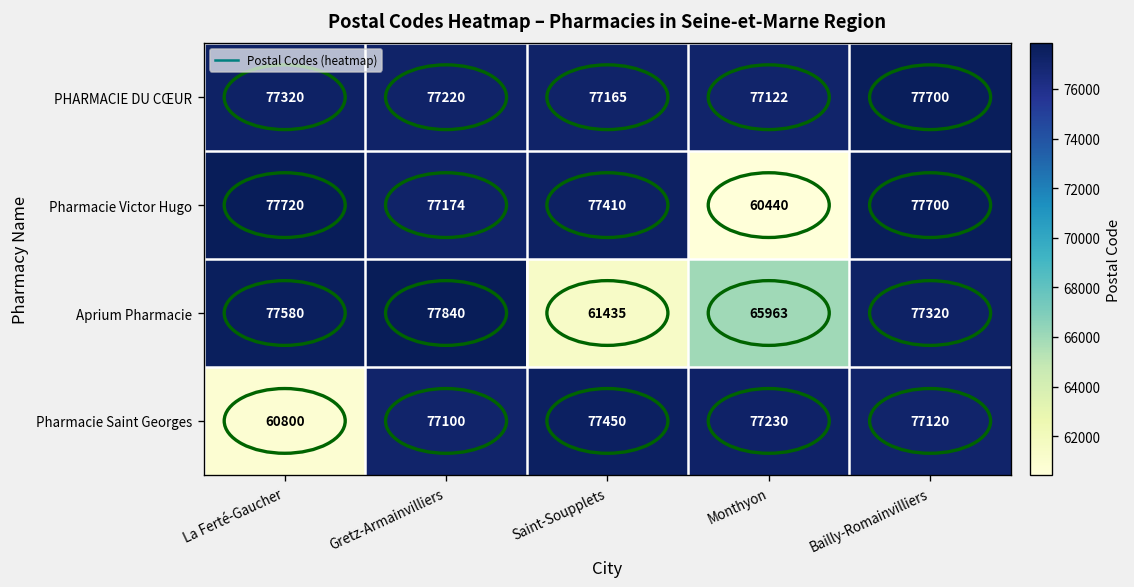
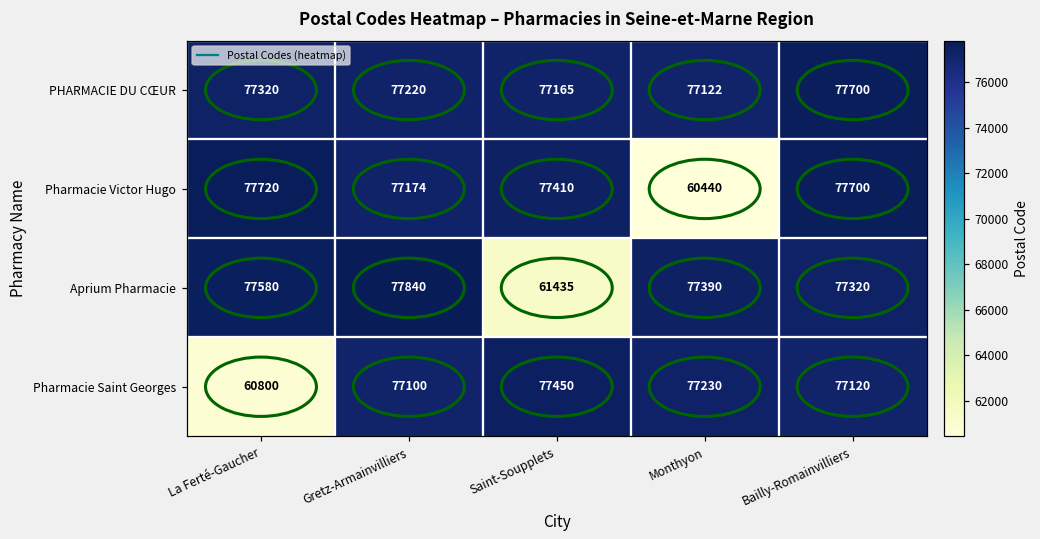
  {
    "PHARMACIE DU CŒUR": {
      "La Ferté-Gaucher": 77320,
      "Gretz-Armainvilliers": 77220,
      "Saint-Soupplets": 77165,
      "Monthyon": 77122,
      "Bailly-Romainvilliers": 77700
    },
    "Pharmacie Victor Hugo": {
      "La Ferté-Gaucher": 77720,
      "Gretz-Armainvilliers": 77174,
      "Saint-Soupplets": 77410,
      "Monthyon": 60440,
      "Bailly-Romainvilliers": 77700
    },
    "Aprium Pharmacie": {
      "La Ferté-Gaucher": 77580,
      "Gretz-Armainvilliers": 77840,
      "Saint-Soupplets": 61435,
-     "Monthyon": 65963,
+     "Monthyon": 77390,
      "Bailly-Romainvilliers": 77320
    },
    "Pharmacie Saint Georges": {
      "La Ferté-Gaucher": 60800,
      "Gretz-Armainvilliers": 77100,
      "Saint-Soupplets": 77450,
      "Monthyon": 77230,
      "Bailly-Romainvilliers": 77120
    }
  }
